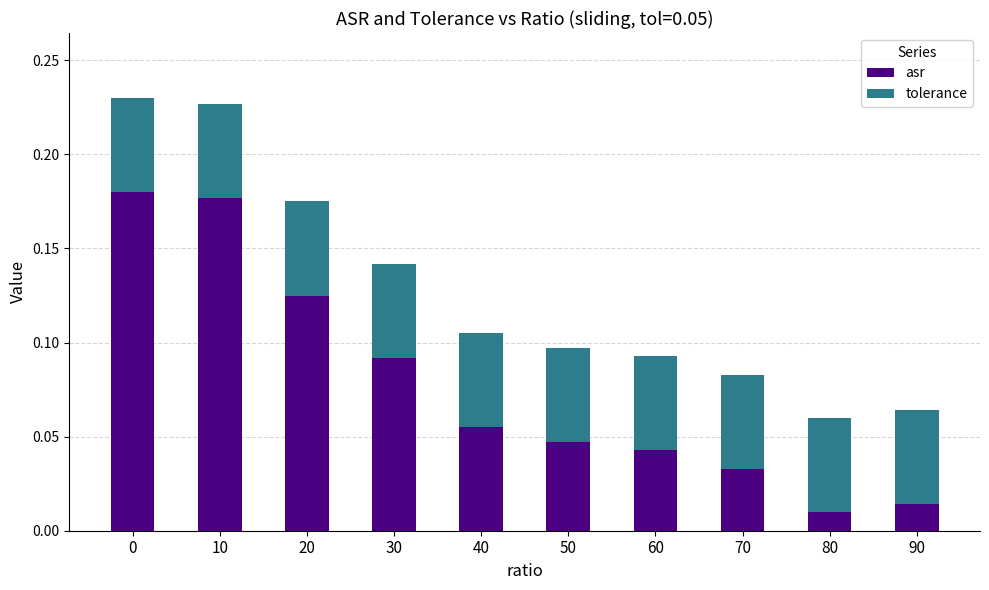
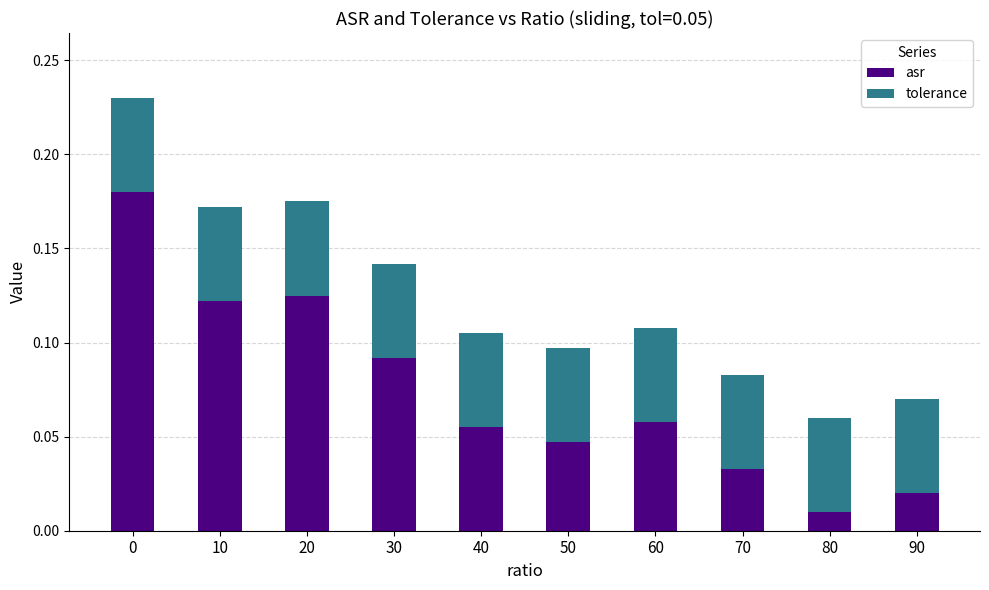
  {
    "asr": {
      "0": 0.180,
-     "10": 0.177,
+     "10": 0.122,
      "20": 0.125,
      "30": 0.092,
      "40": 0.055,
      "50": 0.047,
-     "60": 0.043,
+     "60": 0.058,
      "70": 0.033,
      "80": 0.010,
-     "90": 0.014
+     "90": 0.020
    },
    "tolerance": {
      "0": 0.050,
      "10": 0.050,
      "20": 0.050,
      "30": 0.050,
      "40": 0.050,
      "50": 0.050,
      "60": 0.050,
      "70": 0.050,
      "80": 0.050,
      "90": 0.050
    }
  }
